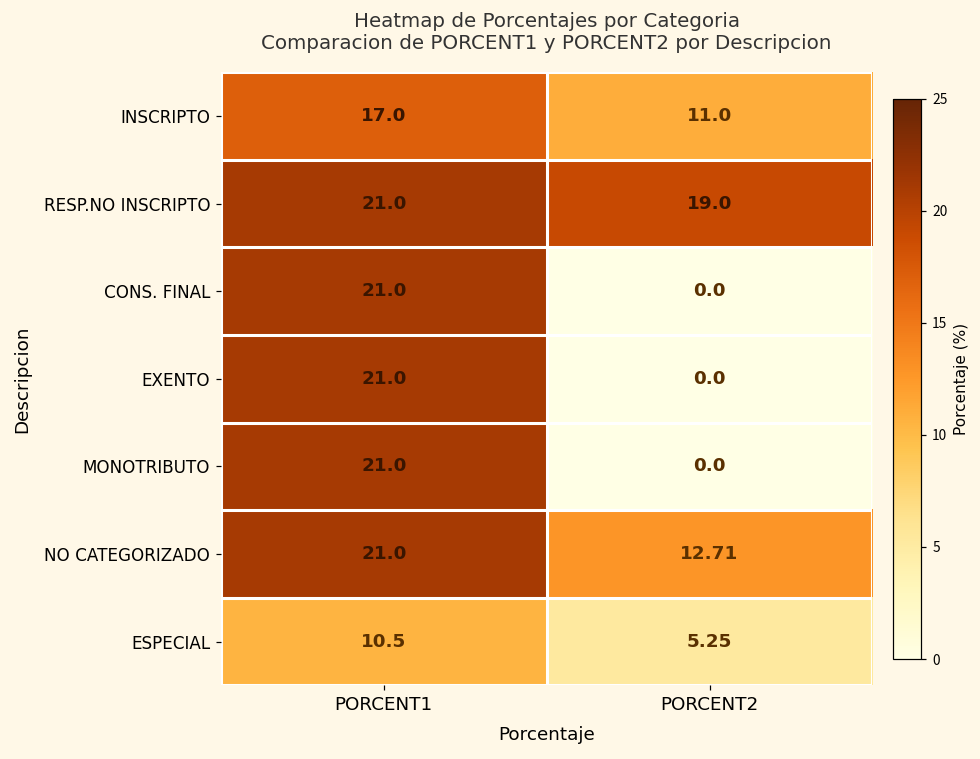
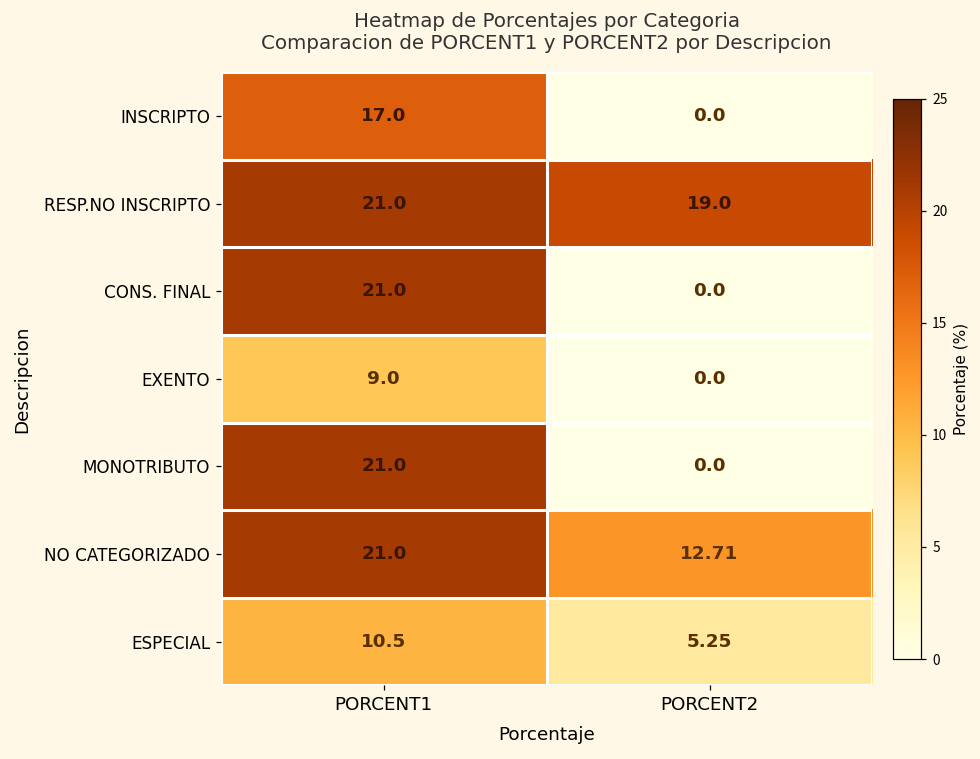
  {
    "INSCRIPTO": {
      "PORCENT1": 17.0,
-     "PORCENT2": 11.0
+     "PORCENT2": 0.0
    },
    "RESP.NO INSCRIPTO": {
      "PORCENT1": 21.0,
      "PORCENT2": 19.0
    },
    "CONS. FINAL": {
      "PORCENT1": 21.0,
      "PORCENT2": 0.0
    },
    "EXENTO": {
-     "PORCENT1": 21.0,
+     "PORCENT1": 9.0,
      "PORCENT2": 0.0
    },
    "MONOTRIBUTO": {
      "PORCENT1": 21.0,
      "PORCENT2": 0.0
    },
    "NO CATEGORIZADO": {
      "PORCENT1": 21.0,
      "PORCENT2": 12.71
    },
    "ESPECIAL": {
      "PORCENT1": 10.5,
      "PORCENT2": 5.25
    }
  }
